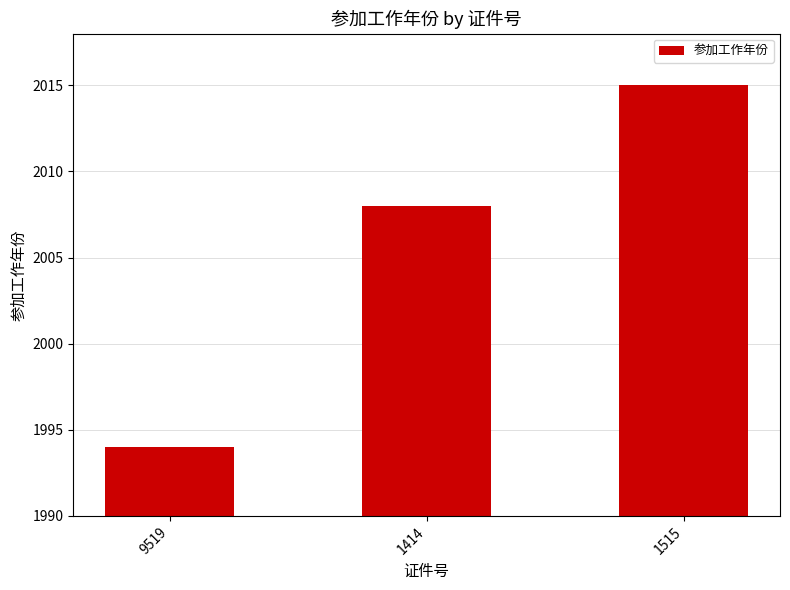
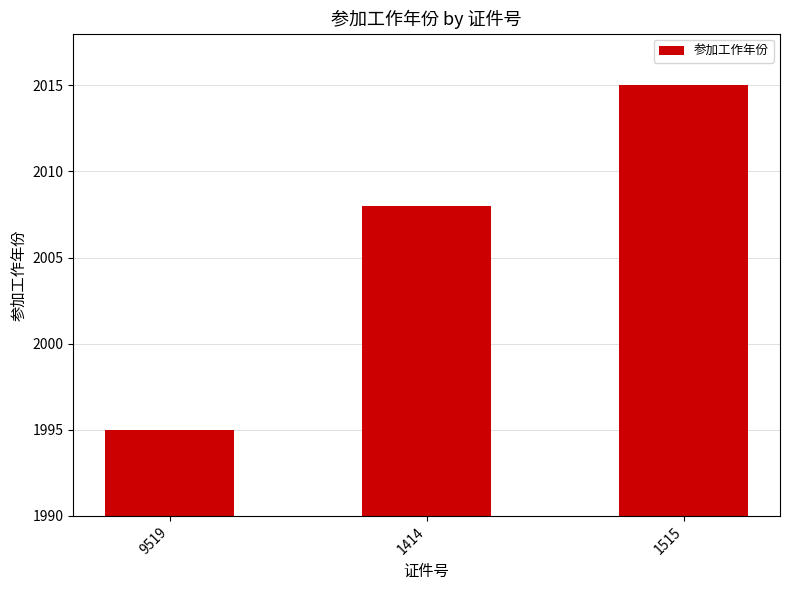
  {
-   "9519": 1994,
+   "9519": 1995,
    "1414": 2008,
    "1515": 2015
  }
